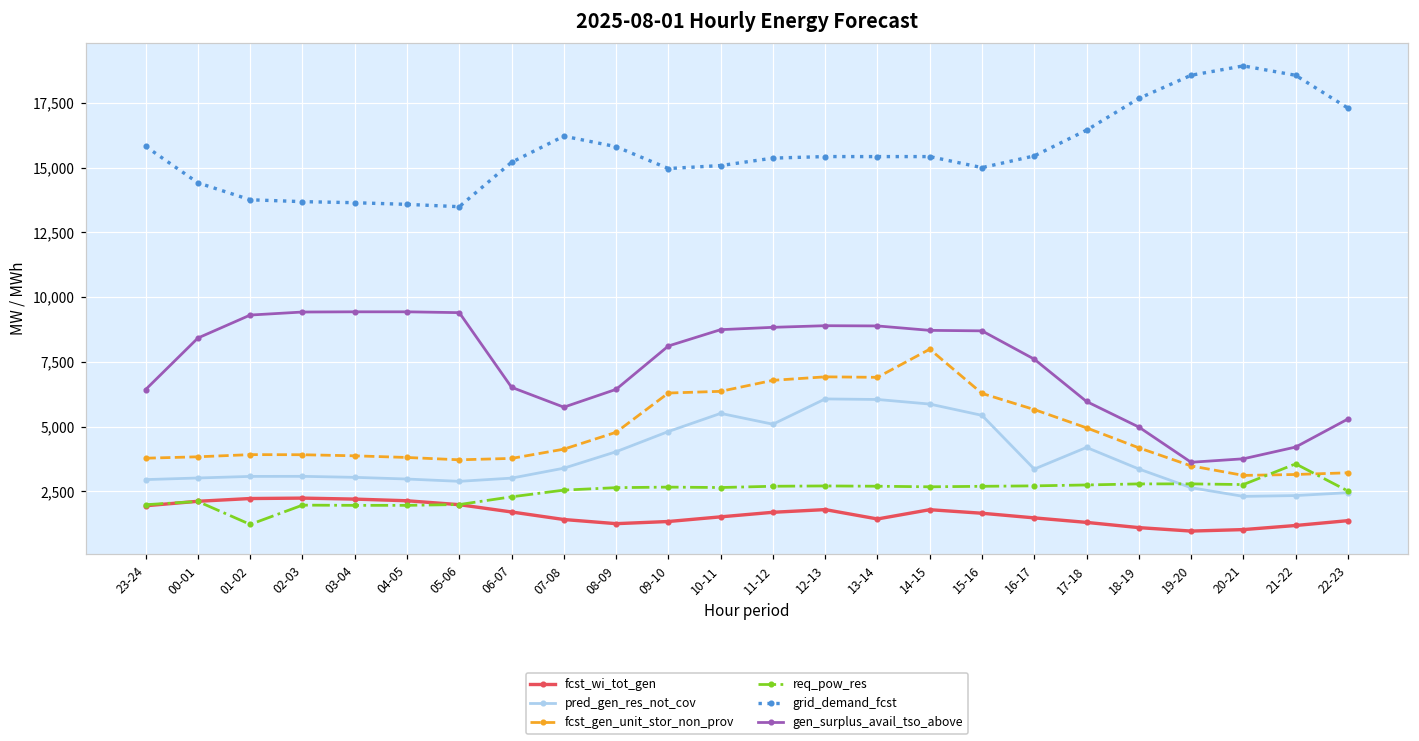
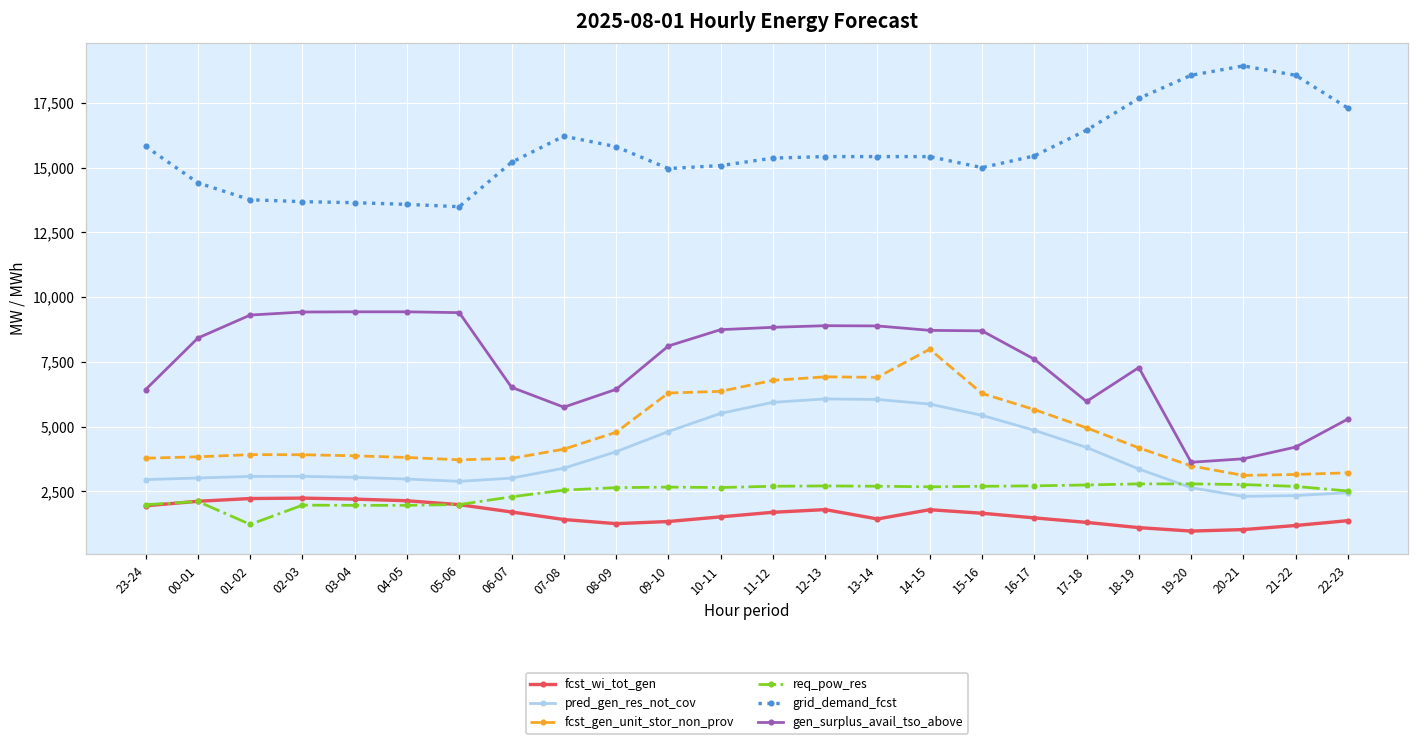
  {
    "fcst_wi_tot_gen": {
      "01-02": "2,200",
      "02-03": "2,200",
      "03-04": "2,200",
      "04-05": "2,100",
      "06-07": "1,700",
      "07-08": "1,400",
      "08-09": "1,300",
      "09-10": "1,300",
      "10-11": "1,500",
      "11-12": "1,700",
      "12-13": "1,800",
      "13-14": "1,400",
      "14-15": "1,800",
      "15-16": "1,700",
      "16-17": "1,500",
      "17-18": "1,300",
      "18-19": "1,100",
      "19-20": "1,000",
      "20-21": "1,000",
      "21-22": "1,200",
      "22-23": "1,400"
    },
    "pred_gen_res_not_cov": {
      "23-24": "3,000",
      "00-01": "3,000",
      "01-02": "3,100",
      "02-03": "3,100",
      "03-04": "3,000",
      "04-05": "3,000",
      "05-06": "2,900",
      "06-07": "3,000",
      "07-08": "3,400",
      "08-09": "4,000",
      "09-10": "4,800",
      "10-11": "5,500",
-     "11-12": "5,100",
+     "11-12": "5,900",
      "12-13": "6,100",
      "13-14": "6,100",
      "14-15": "5,900",
      "15-16": "5,400",
-     "16-17": "3,400",
+     "16-17": "4,900",
      "17-18": "4,200",
      "18-19": "3,400",
      "19-20": "2,600",
      "20-21": "2,300",
      "21-22": "2,300"
    },
    "fcst_gen_unit_stor_non_prov": {
      "23-24": "3,800",
      "00-01": "3,800",
      "01-02": "3,900",
      "02-03": "3,900",
      "03-04": "3,900",
      "04-05": "3,800",
      "05-06": "3,700",
      "06-07": "3,800",
      "07-08": "4,100",
      "08-09": "4,800",
      "09-10": "6,300",
      "10-11": "6,400",
      "11-12": "6,800",
      "12-13": "6,900",
      "13-14": "6,900",
      "14-15": "8,000",
      "15-16": "6,300",
      "16-17": "5,700",
      "17-18": "5,000",
      "18-19": "4,200",
      "19-20": "3,500",
      "20-21": "3,100",
      "21-22": "3,200",
      "22-23": "3,200"
    },
    "req_pow_res": {
      "01-02": "1,200",
      "02-03": "2,000",
      "03-04": "2,000",
      "04-05": "2,000",
      "06-07": "2,300",
      "07-08": "2,600",
      "08-09": "2,600",
      "09-10": "2,700",
      "10-11": "2,700",
      "11-12": "2,700",
      "12-13": "2,700",
      "13-14": "2,700",
      "14-15": "2,700",
      "15-16": "2,700",
      "16-17": "2,700",
      "17-18": "2,800",
      "18-19": "2,800",
      "19-20": "2,800",
      "20-21": "2,800",
-     "21-22": "3,600"
+     "21-22": "2,700"
    },
    "grid_demand_fcst": {
      "23-24": "15,800",
      "00-01": "14,400",
      "01-02": "13,800",
      "02-03": "13,700",
      "03-04": "13,600",
      "04-05": "13,600",
      "05-06": "13,500",
      "06-07": "15,200",
      "07-08": "16,200",
      "08-09": "15,800",
      "09-10": "15,000",
      "10-11": "15,100",
      "11-12": "15,400",
      "12-13": "15,400",
      "13-14": "15,400",
      "14-15": "15,400",
      "15-16": "15,000",
      "16-17": "15,500",
      "17-18": "16,400",
      "18-19": "17,700",
      "19-20": "18,600",
      "20-21": "18,900",
      "21-22": "18,600",
      "22-23": "17,300"
    },
    "gen_surplus_avail_tso_above": {
      "23-24": "6,400",
      "00-01": "8,400",
      "01-02": "9,300",
      "02-03": "9,400",
      "03-04": "9,400",
      "04-05": "9,400",
      "05-06": "9,400",
      "06-07": "6,500",
      "07-08": "5,800",
      "08-09": "6,400",
      "09-10": "8,100",
      "10-11": "8,700",
      "11-12": "8,800",
      "12-13": "8,900",
      "13-14": "8,900",
      "14-15": "8,700",
      "15-16": "8,700",
      "16-17": "7,600",
      "17-18": "6,000",
-     "18-19": "5,000",
+     "18-19": "7,300",
      "19-20": "3,600",
      "20-21": "3,800",
      "21-22": "4,200",
      "22-23": "5,300"
    }
  }
